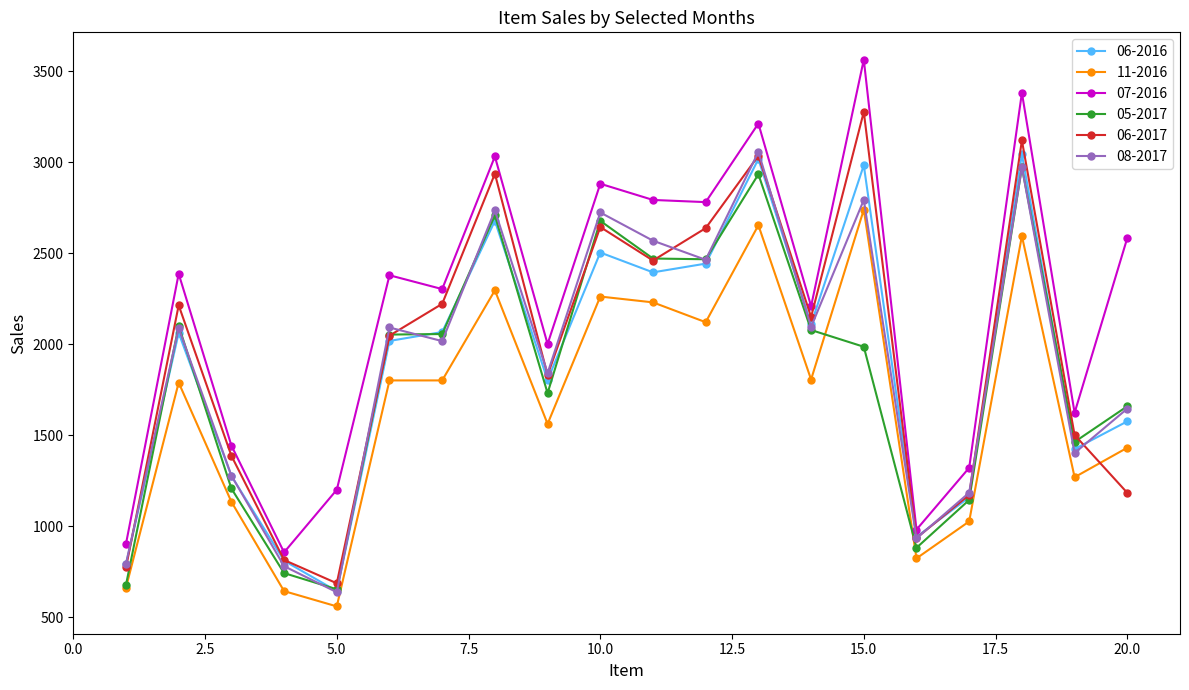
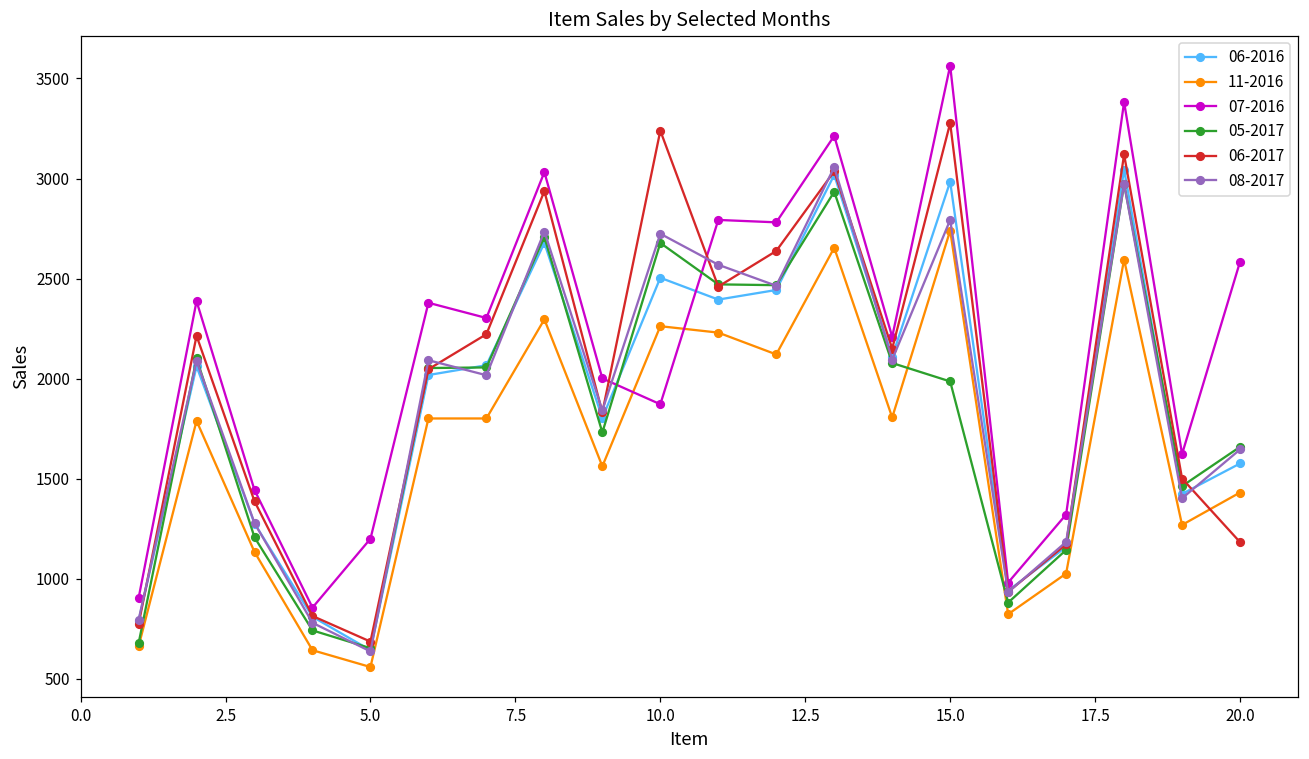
  {
    "06-2016": {
      "10.0": 2500,
      "15.0": 2980,
      "20.0": 1580
    },
    "11-2016": {
      "5.0": 560,
      "10.0": 2260,
      "15.0": 2740,
      "20.0": 1430
    },
    "07-2016": {
      "5.0": 1200,
-     "10.0": 2880,
+     "10.0": 1870,
      "15.0": 3560,
      "20.0": 2580
    },
    "05-2017": {
      "10.0": 2680,
      "15.0": 1990
    },
    "06-2017": {
      "5.0": 690,
-     "10.0": 2640,
+     "10.0": 3240,
      "15.0": 3280,
      "20.0": 1180
    },
    "08-2017": {
      "10.0": 2720,
      "15.0": 2790
    }
  }
